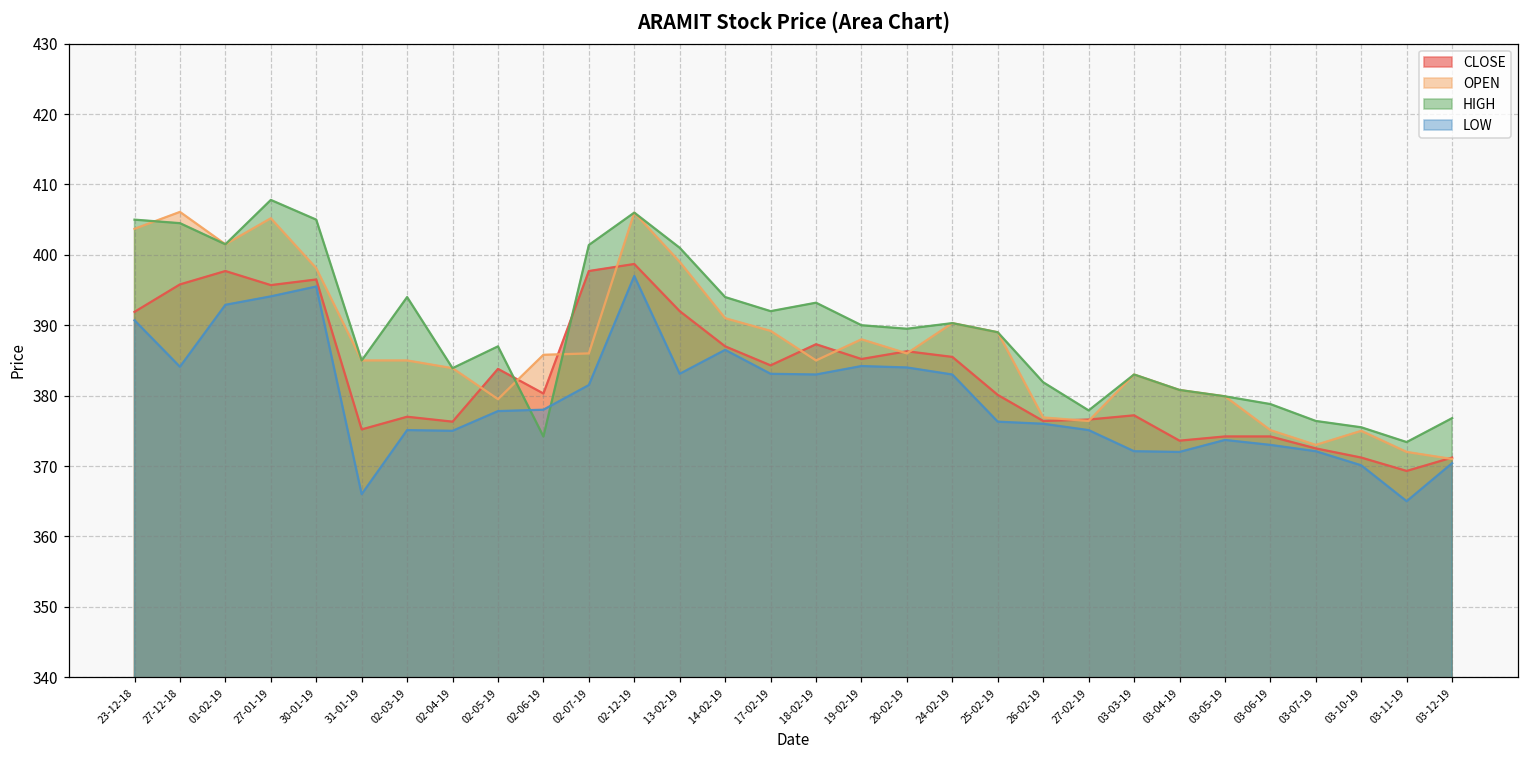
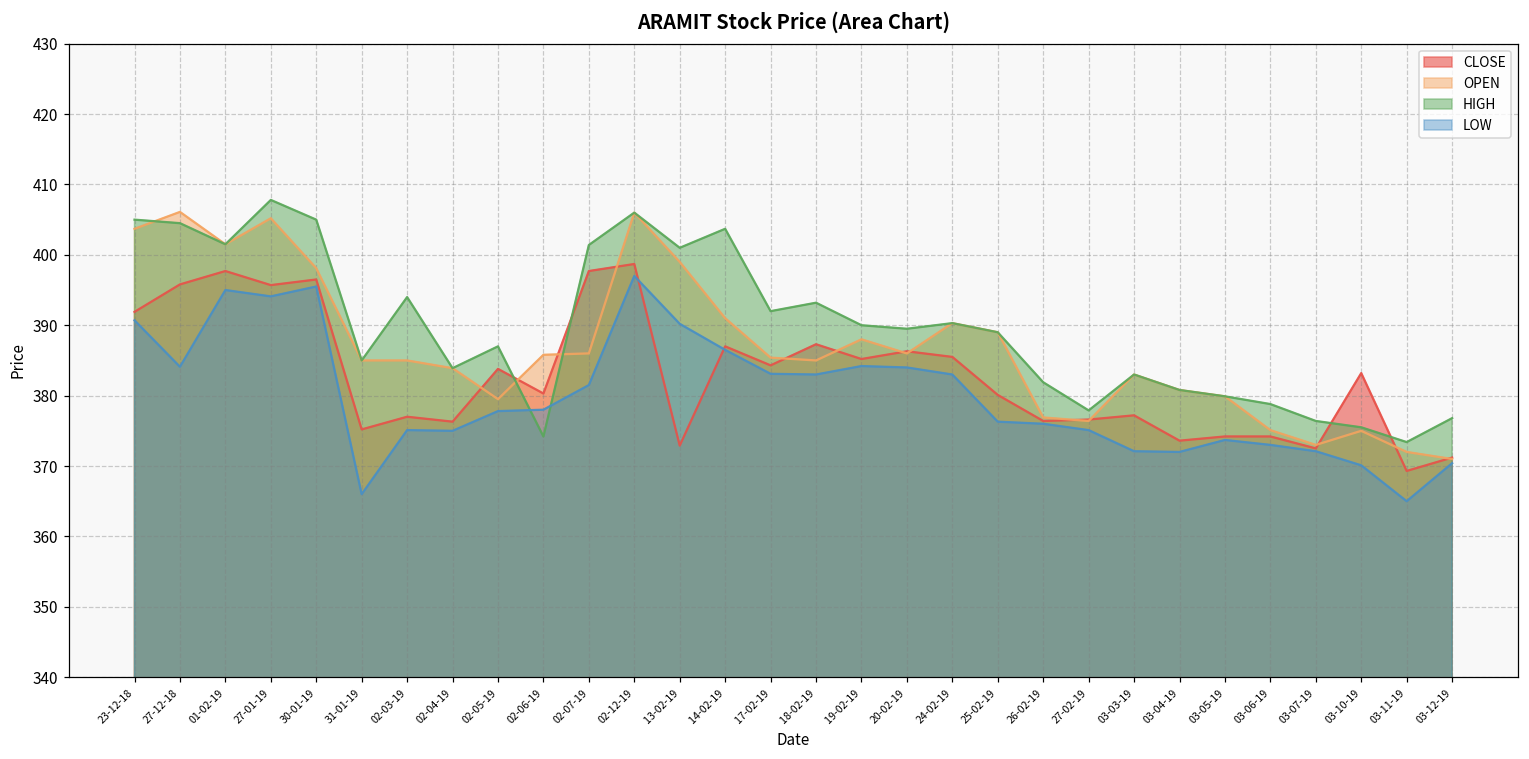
  {
    "CLOSE": {
      "23-12-18": 392,
      "27-12-18": 396,
      "01-02-19": 398,
      "27-01-19": 396,
      "30-01-19": 397,
      "31-01-19": 375,
      "02-03-19": 377,
      "02-04-19": 376,
      "02-05-19": 384,
      "02-06-19": 380,
      "02-07-19": 398,
      "02-12-19": 399,
-     "13-02-19": 392,
+     "13-02-19": 373,
      "14-02-19": 387,
      "17-02-19": 384,
      "18-02-19": 387,
      "19-02-19": 385,
      "24-02-19": 386,
      "25-02-19": 380,
      "26-02-19": 376,
      "03-03-19": 377,
      "03-04-19": 374,
      "03-05-19": 374,
      "03-06-19": 374,
-     "03-10-19": 371,
+     "03-10-19": 383,
      "03-11-19": 369
    },
    "OPEN": {
      "23-12-18": 404,
      "27-12-18": 406,
      "27-01-19": 405,
      "30-01-19": 398,
      "02-03-19": 385,
      "02-05-19": 380,
      "02-06-19": 386,
      "02-07-19": 386,
      "13-02-19": 399,
      "14-02-19": 391,
-     "17-02-19": 389,
+     "17-02-19": 385,
      "18-02-19": 385,
      "19-02-19": 388,
      "26-02-19": 377,
      "03-06-19": 375,
      "03-07-19": 373,
      "03-10-19": 375,
      "03-11-19": 372
    },
    "HIGH": {
      "23-12-18": 405,
      "27-12-18": 405,
      "27-01-19": 408,
      "30-01-19": 405,
      "02-03-19": 394,
      "02-05-19": 387,
      "02-06-19": 374,
      "02-07-19": 401,
      "13-02-19": 401,
-     "14-02-19": 394,
+     "14-02-19": 404,
      "17-02-19": 392,
      "18-02-19": 393,
      "19-02-19": 390,
      "20-02-19": 390,
      "26-02-19": 382,
      "27-02-19": 378,
      "03-06-19": 379,
      "03-07-19": 376,
      "03-10-19": 376,
      "03-11-19": 373,
      "03-12-19": 377
    },
    "LOW": {
      "23-12-18": 391,
      "27-12-18": 384,
-     "01-02-19": 393,
+     "01-02-19": 395,
      "27-01-19": 394,
      "30-01-19": 396,
      "31-01-19": 366,
      "02-03-19": 375,
      "02-04-19": 375,
      "02-05-19": 378,
      "02-06-19": 378,
      "02-07-19": 382,
      "02-12-19": 397,
-     "13-02-19": 383,
+     "13-02-19": 390,
      "14-02-19": 387,
      "17-02-19": 383,
      "18-02-19": 383,
      "19-02-19": 384,
      "20-02-19": 384,
      "24-02-19": 383,
      "25-02-19": 376,
      "26-02-19": 376,
      "27-02-19": 375,
      "03-03-19": 372,
      "03-04-19": 372,
      "03-05-19": 374,
      "03-06-19": 373,
      "03-10-19": 370,
      "03-11-19": 365,
      "03-12-19": 370
    }
  }
